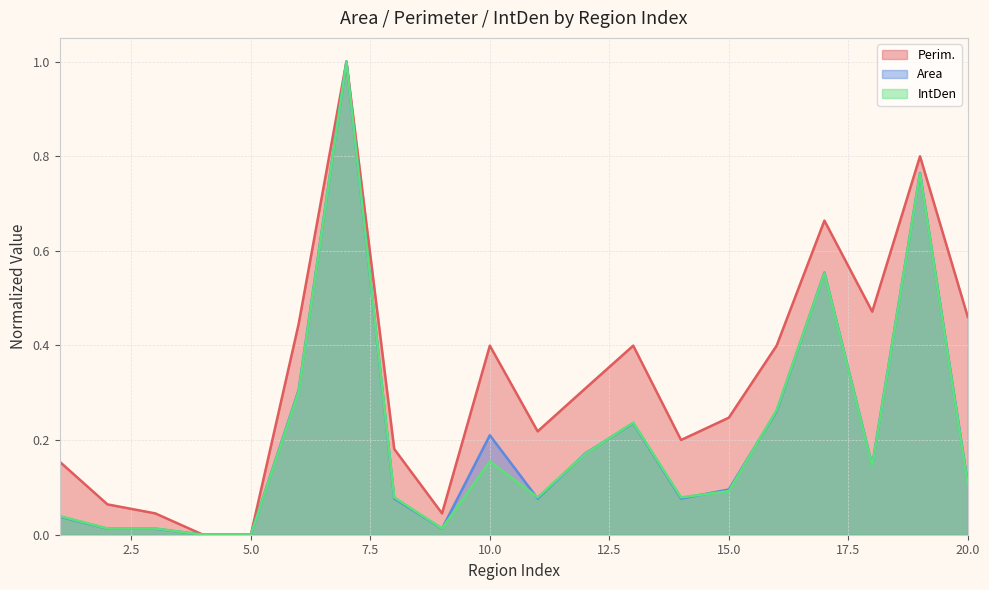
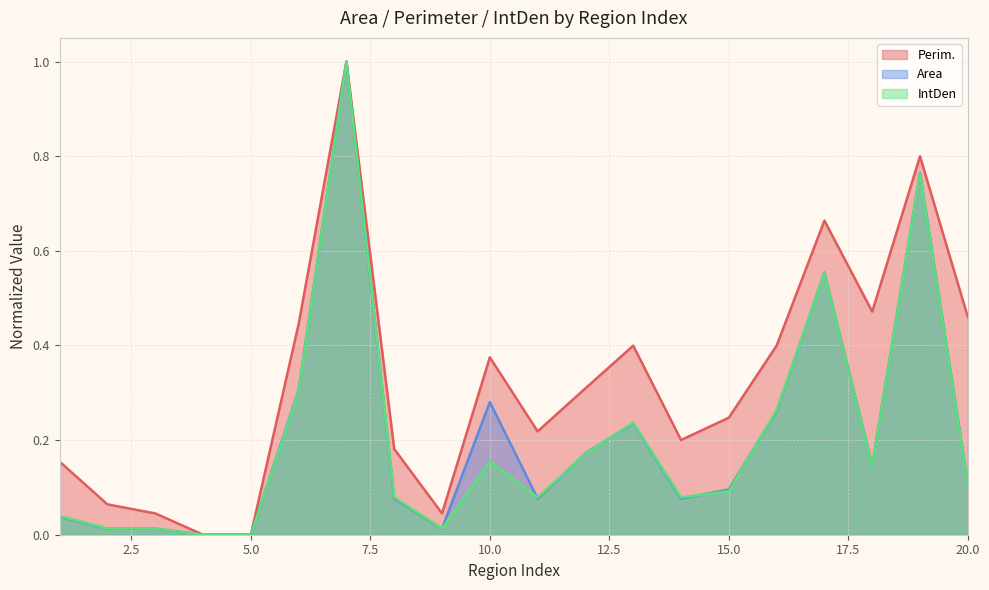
  {
    "Perim.": {
-     "10.0": 0.40,
+     "10.0": 0.37,
      "15.0": 0.25,
      "20.0": 0.46
    },
    "Area": {
-     "10.0": 0.21
+     "10.0": 0.28
    },
    "IntDen": {
      "10.0": 0.15
    }
  }
